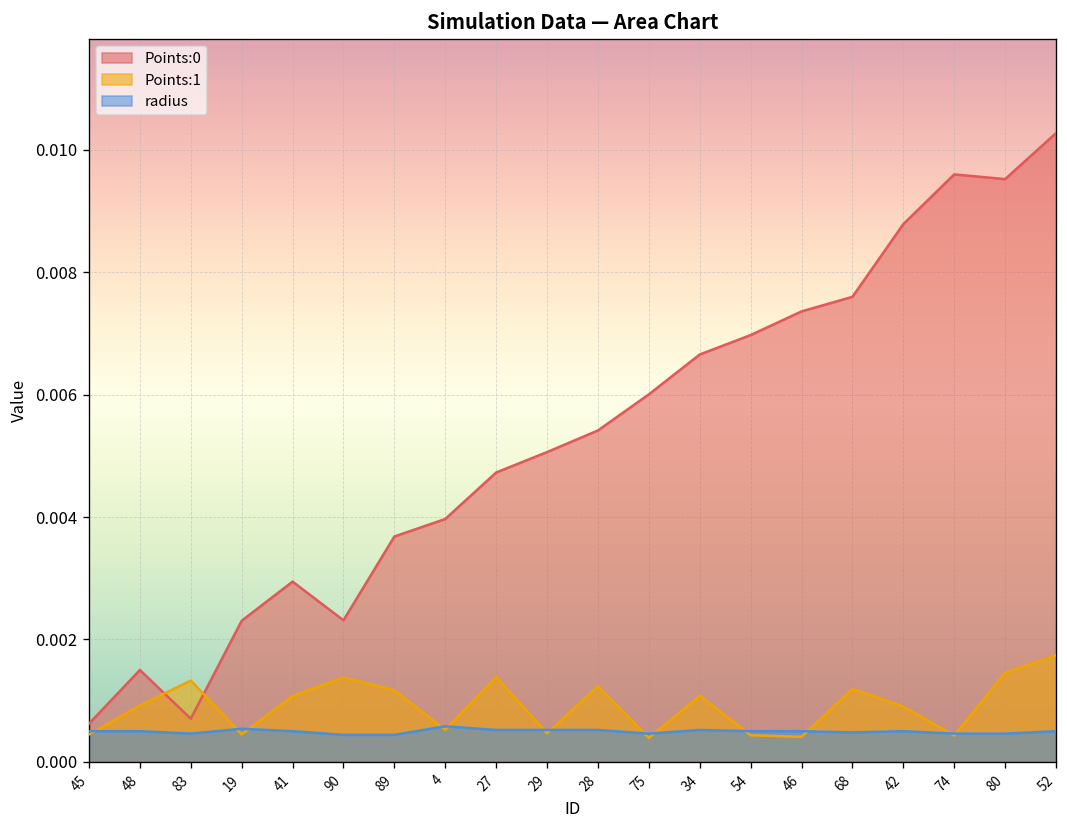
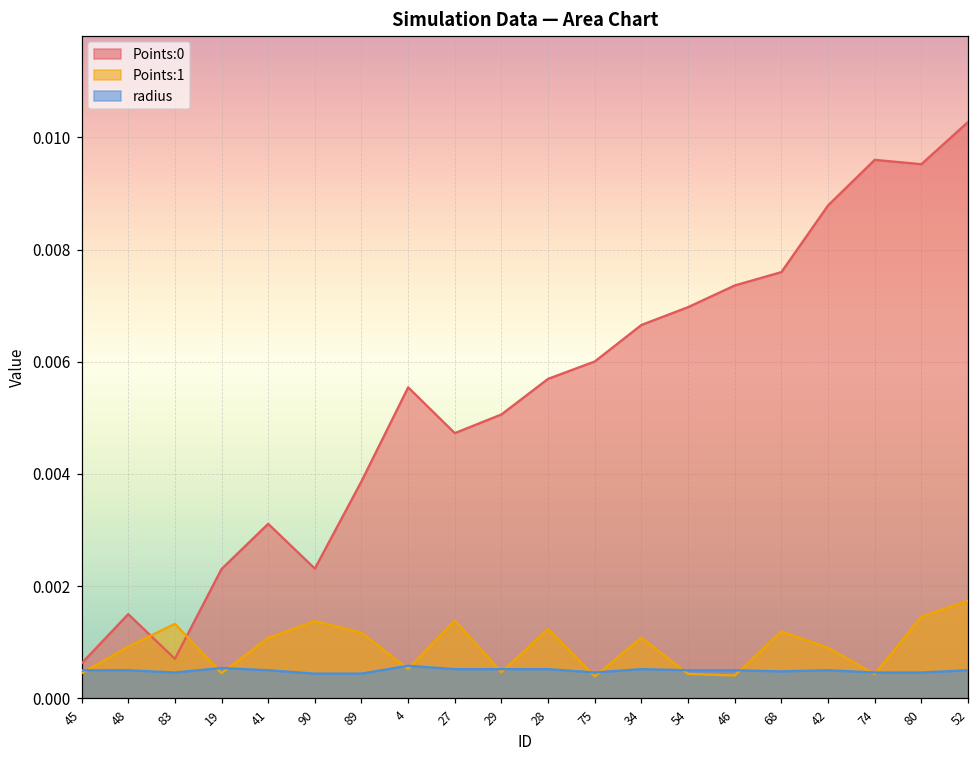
  {
    "Points:0": {
      "45": 0.0006,
      "48": 0.0015,
      "83": 0.0007,
      "19": 0.0023,
-     "41": 0.0029,
+     "41": 0.0031,
      "90": 0.0023,
-     "89": 0.0037,
-     "4": 0.0040,
+     "89": 0.0039,
+     "4": 0.0055,
      "27": 0.0047,
      "29": 0.0051,
-     "28": 0.0054,
+     "28": 0.0057,
      "75": 0.0060,
      "34": 0.0067,
      "54": 0.0070,
      "46": 0.0074,
      "68": 0.0076,
      "42": 0.0088,
      "74": 0.0096,
      "80": 0.0095,
      "52": 0.0103
    },
    "Points:1": {
      "45": 0.0004,
      "48": 0.0009,
      "83": 0.0013,
      "19": 0.0004,
      "41": 0.0011,
      "90": 0.0014,
      "89": 0.0012,
      "4": 0.0005,
      "27": 0.0014,
      "29": 0.0005,
      "28": 0.0012,
      "75": 0.0004,
      "34": 0.0011,
      "54": 0.0004,
      "46": 0.0004,
      "68": 0.0012,
      "42": 0.0009,
      "80": 0.0015,
      "52": 0.0017
    },
    "radius": {
      "45": 0.0005,
      "48": 0.0005,
      "83": 0.0005,
      "19": 0.0005,
      "41": 0.0005,
      "90": 0.0004,
      "89": 0.0004,
      "4": 0.0006,
      "27": 0.0005,
      "29": 0.0005,
      "28": 0.0005,
      "75": 0.0005,
      "34": 0.0005,
      "54": 0.0005,
      "46": 0.0005,
      "68": 0.0005,
      "42": 0.0005,
      "80": 0.0005,
      "52": 0.0005
    }
  }
